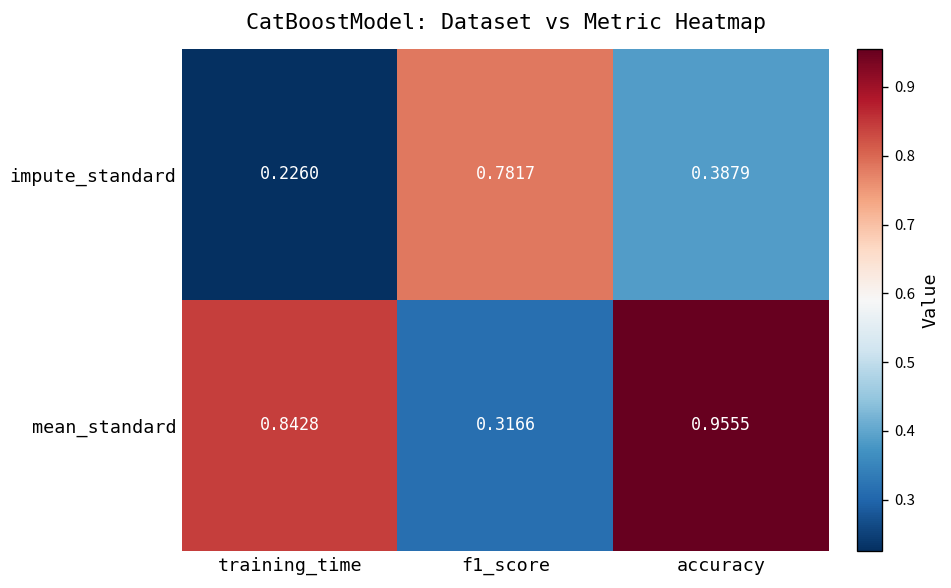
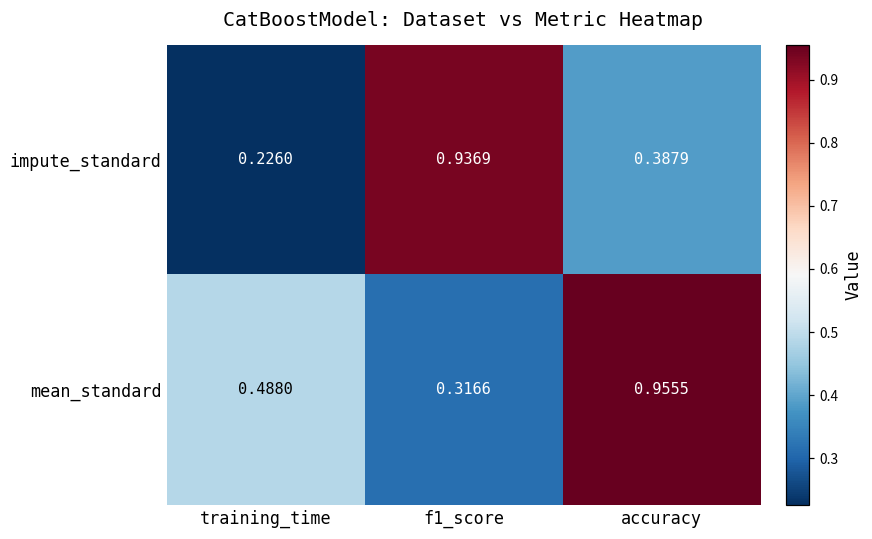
  {
    "impute_standard": {
      "training_time": 0.2260,
-     "f1_score": 0.7817,
+     "f1_score": 0.9369,
      "accuracy": 0.3879
    },
    "mean_standard": {
-     "training_time": 0.8428,
+     "training_time": 0.4880,
      "f1_score": 0.3166,
      "accuracy": 0.9555
    }
  }
